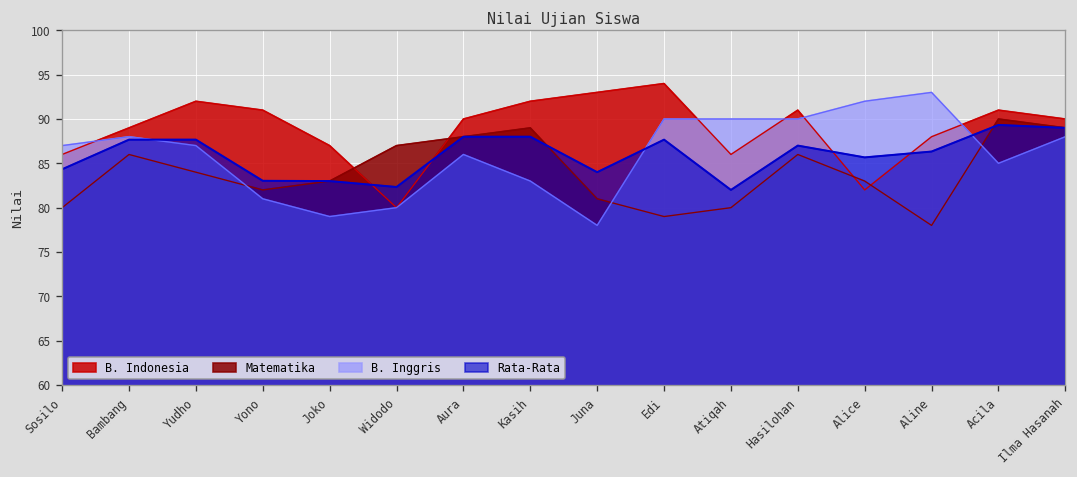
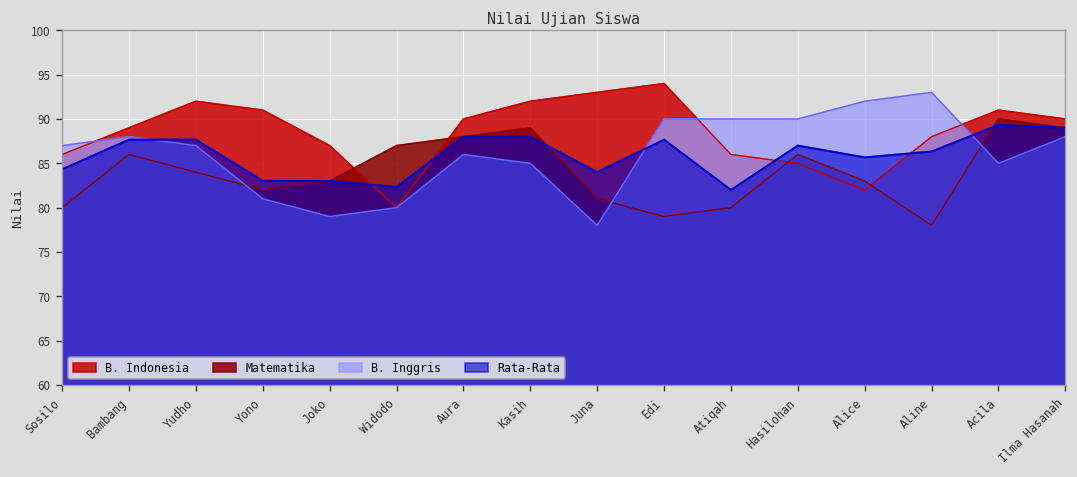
  {
    "B. Indonesia": {
      "Sosilo": 86,
      "Bambang": 89,
      "Yudho": 92,
      "Yono": 91,
      "Joko": 87,
      "Aura": 90,
      "Kasih": 92,
      "Juna": 93,
      "Edi": 94,
      "Atiqah": 86,
-     "Hasilohan": 91,
+     "Hasilohan": 85,
      "Alice": 82,
      "Aline": 88,
      "Acila": 91,
      "Ilma Hasanah": 90
    },
    "Matematika": {
      "Sosilo": 80,
      "Bambang": 86,
      "Yudho": 84,
      "Yono": 82,
      "Widodo": 87,
      "Kasih": 89,
      "Juna": 81,
      "Edi": 79,
      "Atiqah": 80,
      "Hasilohan": 86,
      "Alice": 83,
      "Aline": 78,
      "Acila": 90
    },
    "B. Inggris": {
      "Sosilo": 87,
      "Yudho": 87,
      "Yono": 81,
      "Joko": 79,
      "Aura": 86,
-     "Kasih": 83,
+     "Kasih": 85,
      "Juna": 78,
      "Edi": 90,
      "Atiqah": 90,
      "Hasilohan": 90,
      "Alice": 92,
      "Aline": 93,
      "Acila": 85,
      "Ilma Hasanah": 88
    },
    "Rata-Rata": {
      "Sosilo": 84,
      "Yudho": 88,
      "Yono": 83,
      "Widodo": 82,
      "Kasih": 88,
      "Juna": 84,
      "Edi": 88,
      "Atiqah": 82,
      "Hasilohan": 87,
      "Alice": 86,
      "Aline": 86,
      "Acila": 89
    }
  }
